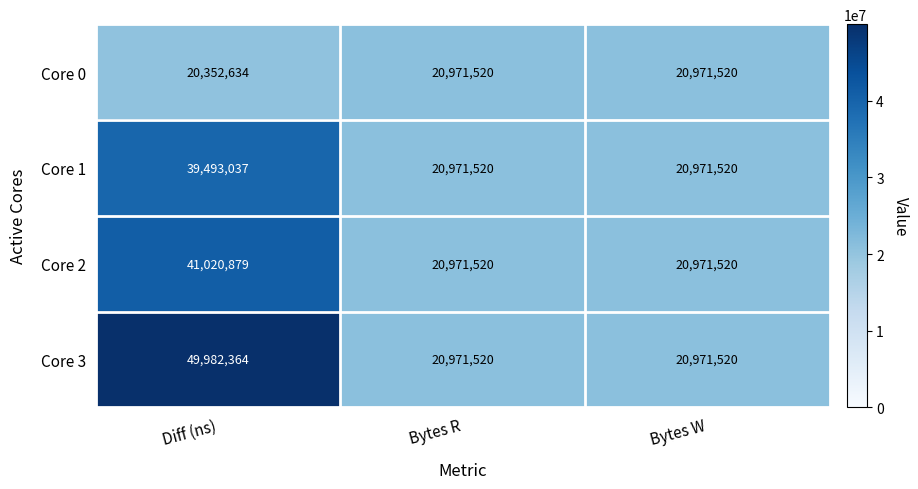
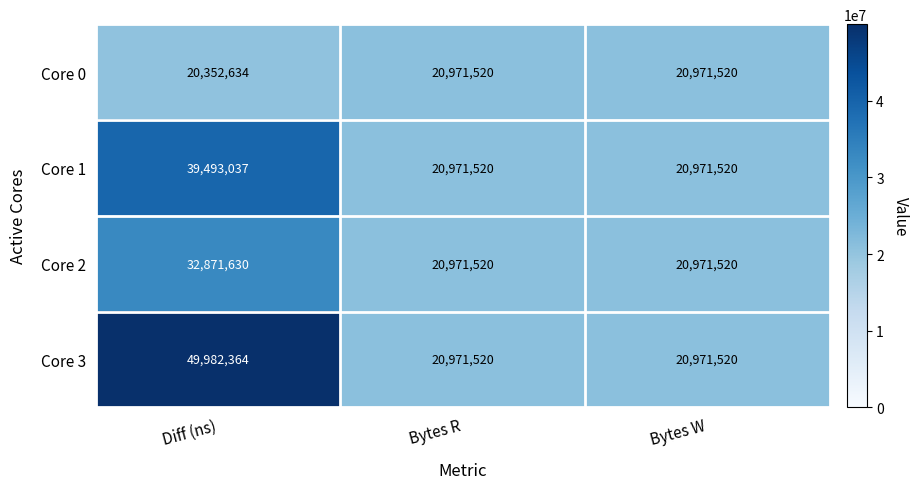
  {
    "Core 0": {
      "Diff (ns)": "20,352,634",
      "Bytes R": "20,971,520",
      "Bytes W": "20,971,520"
    },
    "Core 1": {
      "Diff (ns)": "39,493,037",
      "Bytes R": "20,971,520",
      "Bytes W": "20,971,520"
    },
    "Core 2": {
-     "Diff (ns)": "41,020,879",
+     "Diff (ns)": "32,871,630",
      "Bytes R": "20,971,520",
      "Bytes W": "20,971,520"
    },
    "Core 3": {
      "Diff (ns)": "49,982,364",
      "Bytes R": "20,971,520",
      "Bytes W": "20,971,520"
    }
  }
